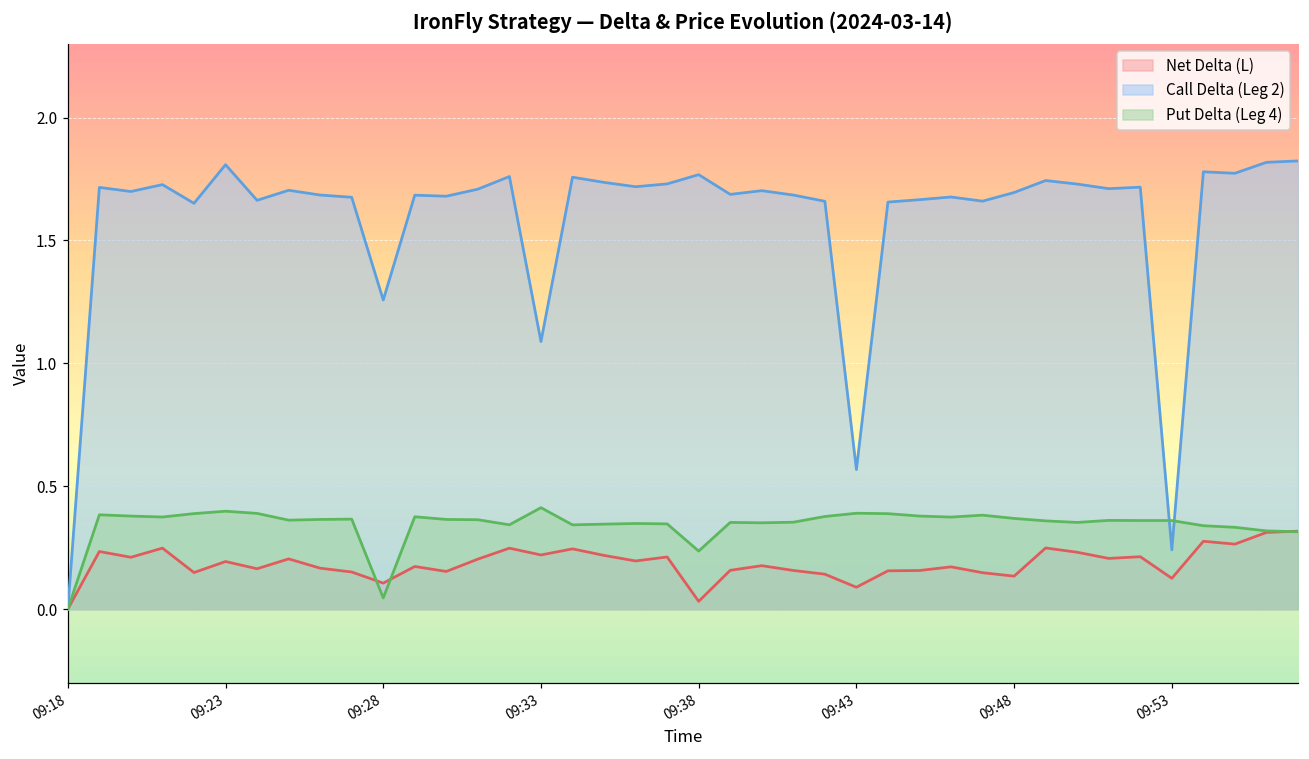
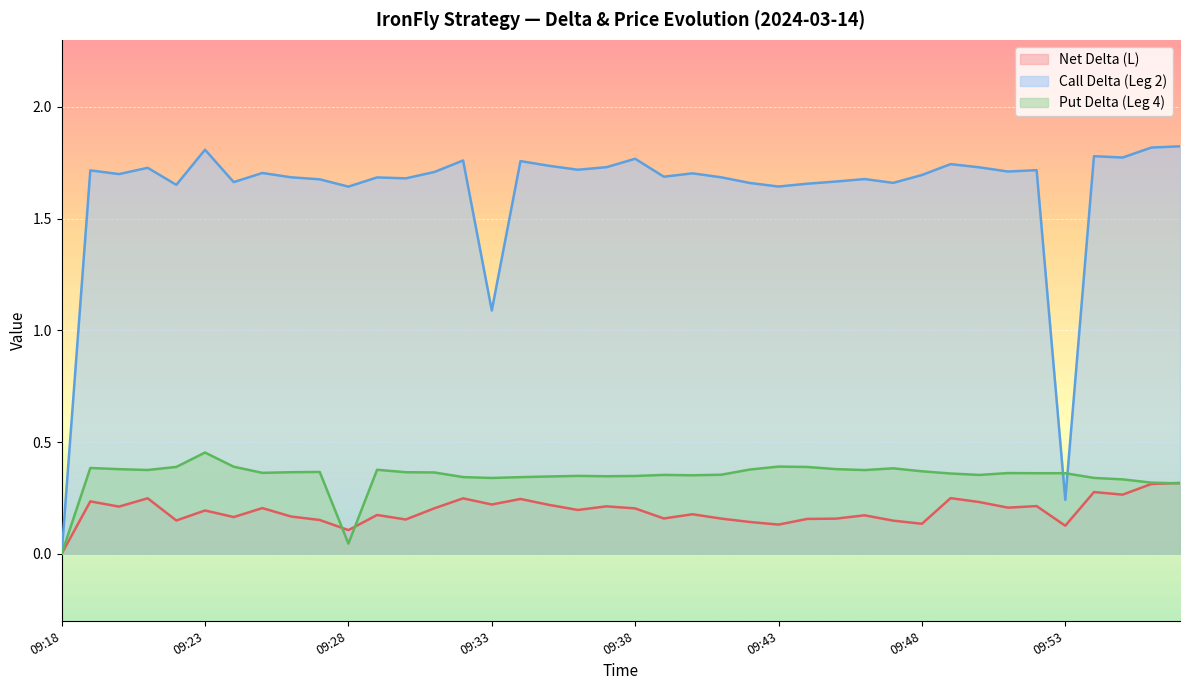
  {
    "Net Delta (L)": {
      "09:23": 0.19,
      "09:28": 0.11,
      "09:33": 0.22,
-     "09:38": 0.03,
-     "09:43": 0.09,
+     "09:38": 0.20,
+     "09:43": 0.13,
      "09:48": 0.13,
      "09:53": 0.13
    },
    "Call Delta (Leg 2)": {
      "09:23": 1.81,
-     "09:28": 1.26,
+     "09:28": 1.64,
      "09:33": 1.09,
      "09:38": 1.77,
-     "09:43": 0.57,
+     "09:43": 1.64,
      "09:48": 1.70,
      "09:53": 0.24
    },
    "Put Delta (Leg 4)": {
-     "09:23": 0.40,
+     "09:23": 0.45,
      "09:28": 0.05,
-     "09:33": 0.41,
-     "09:38": 0.24,
+     "09:33": 0.34,
+     "09:38": 0.35,
      "09:43": 0.39,
      "09:48": 0.37,
      "09:53": 0.36
    }
  }
